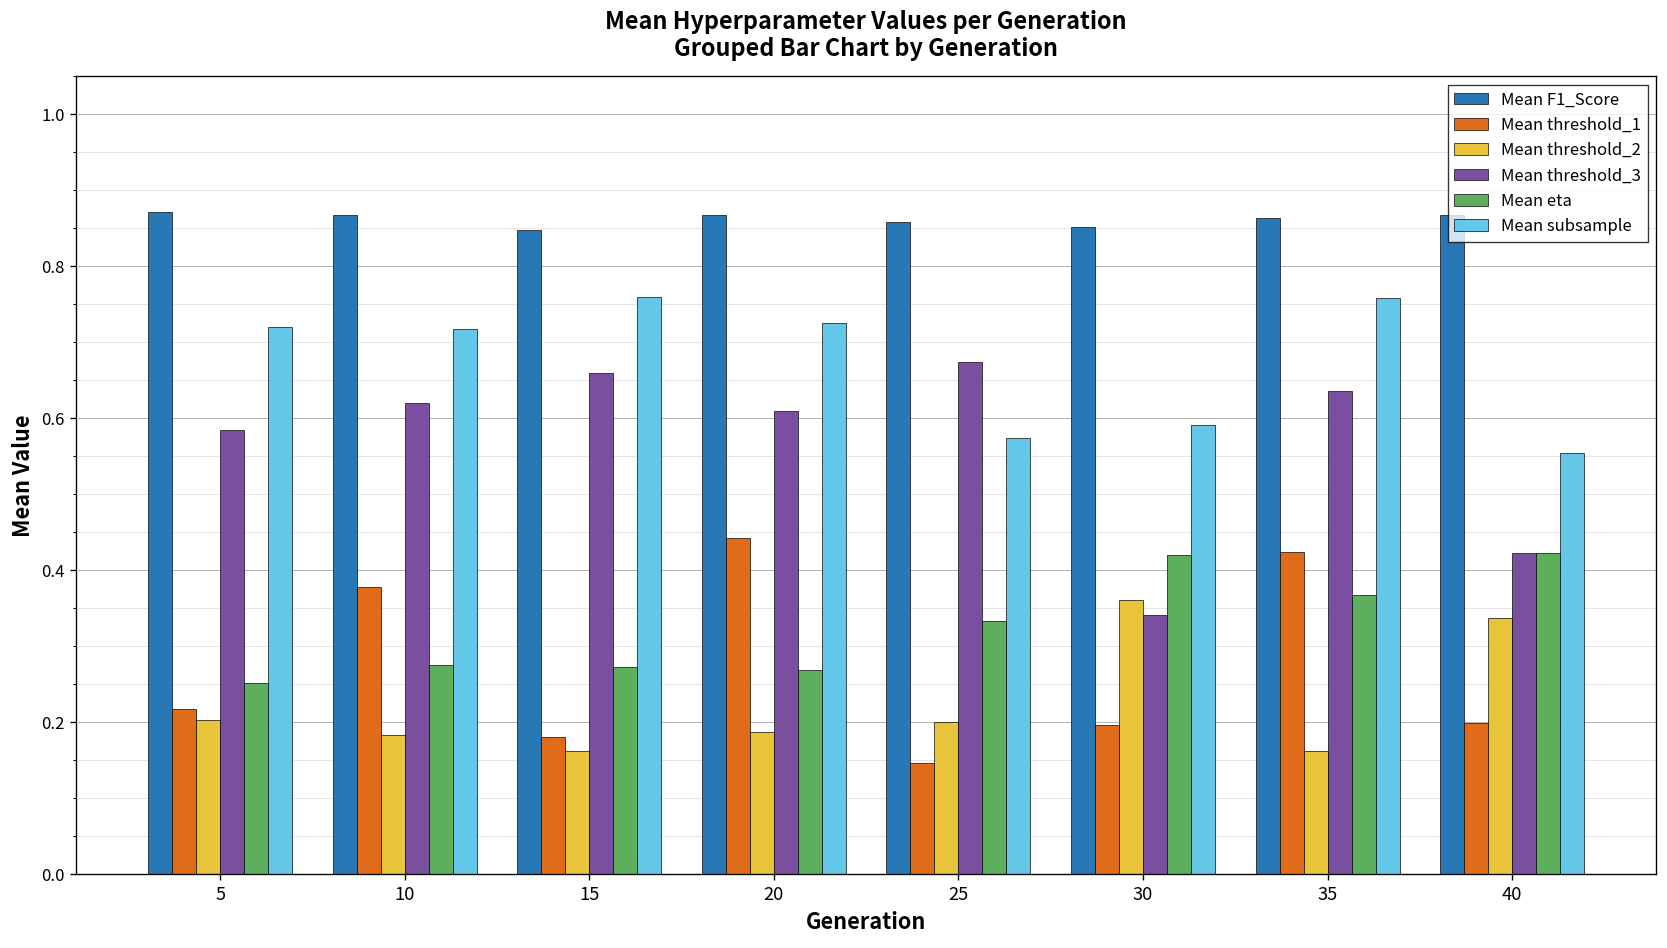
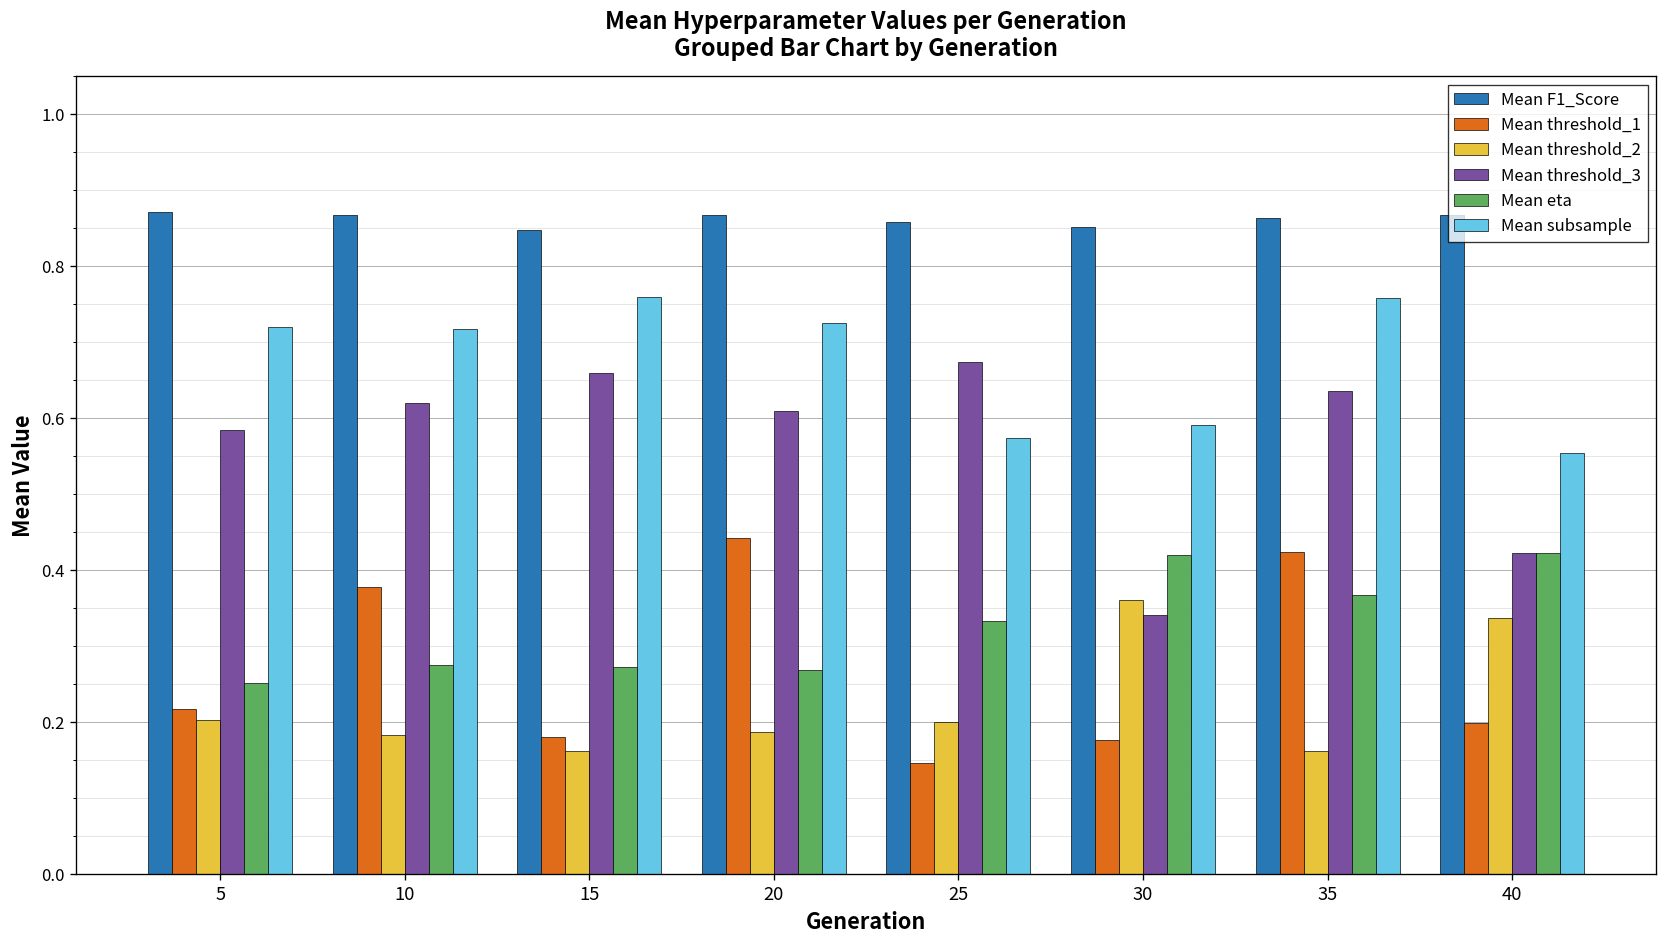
  {
    "Mean F1_Score": {
      "5": 0.87,
      "10": 0.87,
      "15": 0.85,
      "20": 0.87,
      "25": 0.86,
      "30": 0.85,
      "35": 0.86
    },
    "Mean threshold_1": {
      "5": 0.22,
      "10": 0.38,
      "15": 0.18,
      "20": 0.44,
      "25": 0.15,
-     "30": 0.20,
+     "30": 0.18,
      "35": 0.42,
      "40": 0.20
    },
    "Mean threshold_2": {
      "5": 0.20,
      "10": 0.18,
      "15": 0.16,
      "20": 0.19,
      "25": 0.20,
      "30": 0.36,
      "35": 0.16,
      "40": 0.34
    },
    "Mean threshold_3": {
      "5": 0.58,
      "10": 0.62,
      "15": 0.66,
      "20": 0.61,
      "25": 0.67,
      "30": 0.34,
      "35": 0.64,
      "40": 0.42
    },
    "Mean eta": {
      "5": 0.25,
      "10": 0.28,
      "15": 0.27,
      "20": 0.27,
      "25": 0.33,
      "30": 0.42,
      "35": 0.37,
      "40": 0.42
    },
    "Mean subsample": {
      "5": 0.72,
      "10": 0.72,
      "15": 0.76,
      "20": 0.73,
      "25": 0.57,
      "30": 0.59,
      "35": 0.76,
      "40": 0.56
    }
  }
